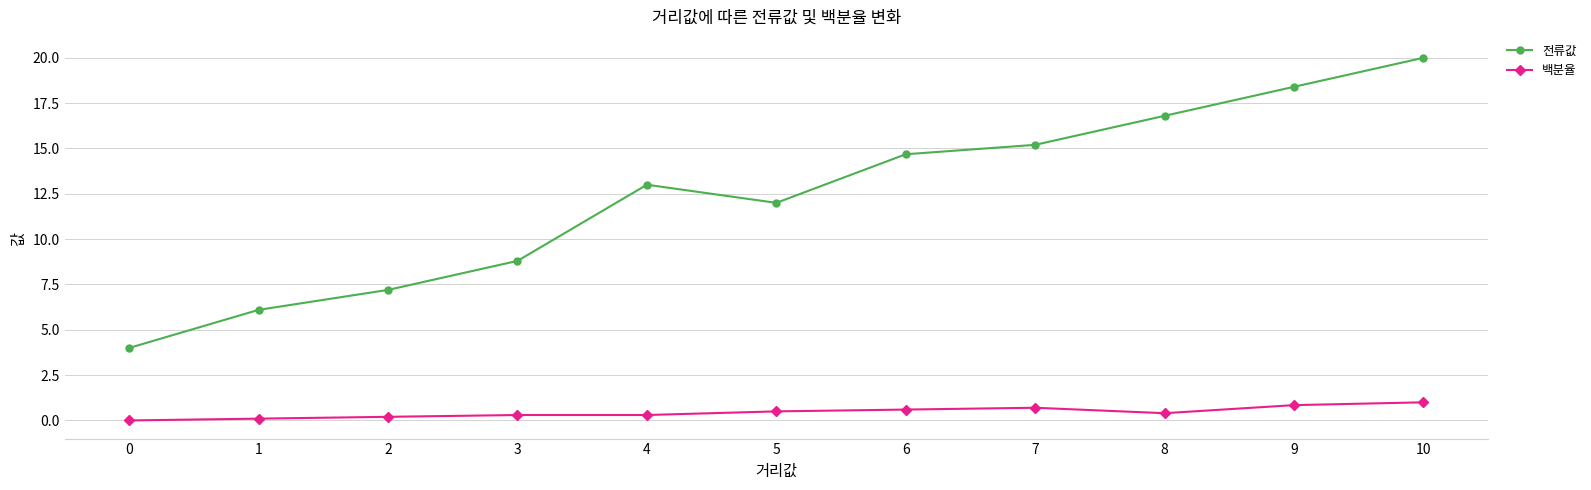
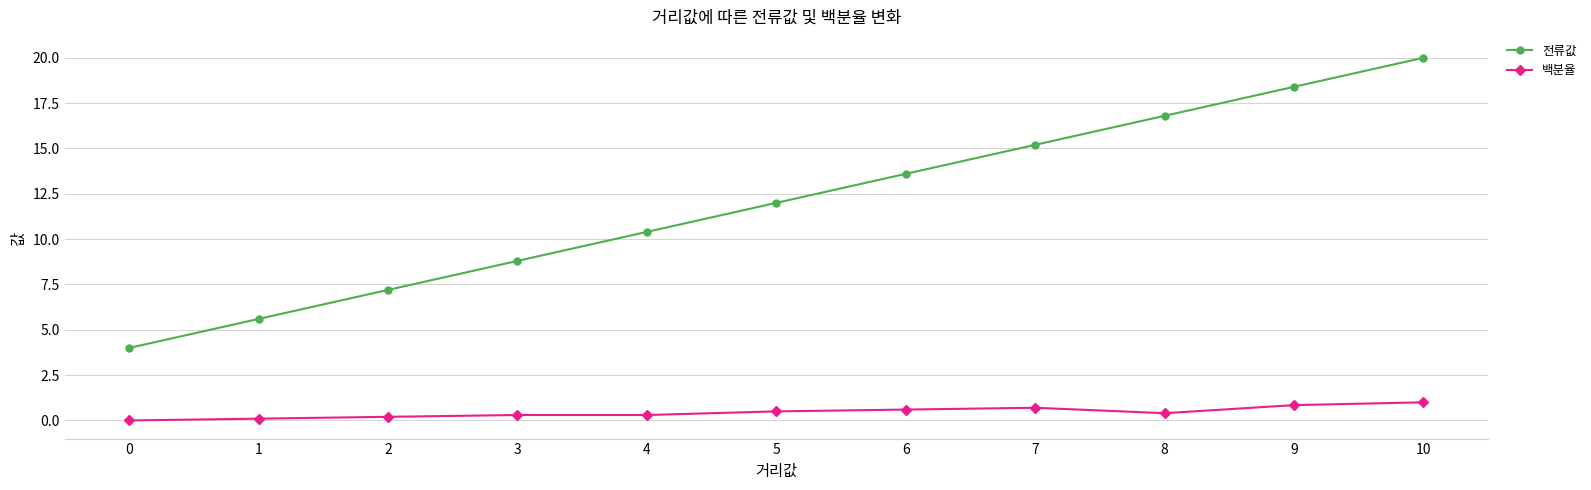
  {
    "전류값": {
      "0": 4.0,
-     "1": 6.1,
+     "1": 5.6,
      "2": 7.2,
      "3": 8.8,
-     "4": 13.0,
+     "4": 10.4,
      "5": 12.0,
-     "6": 14.7,
+     "6": 13.6,
      "7": 15.2,
      "8": 16.8,
      "9": 18.4,
      "10": 20.0
    },
    "백분율": {
      "0": 0.0,
      "1": 0.1,
      "2": 0.2,
      "3": 0.3,
      "4": 0.3,
      "5": 0.5,
      "6": 0.6,
      "7": 0.7,
      "8": 0.4,
      "9": 0.8,
      "10": 1.0
    }
  }
